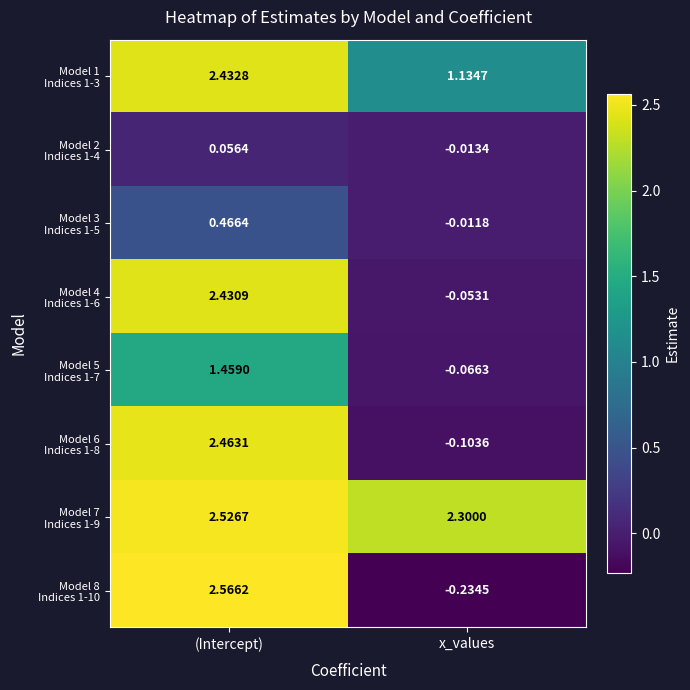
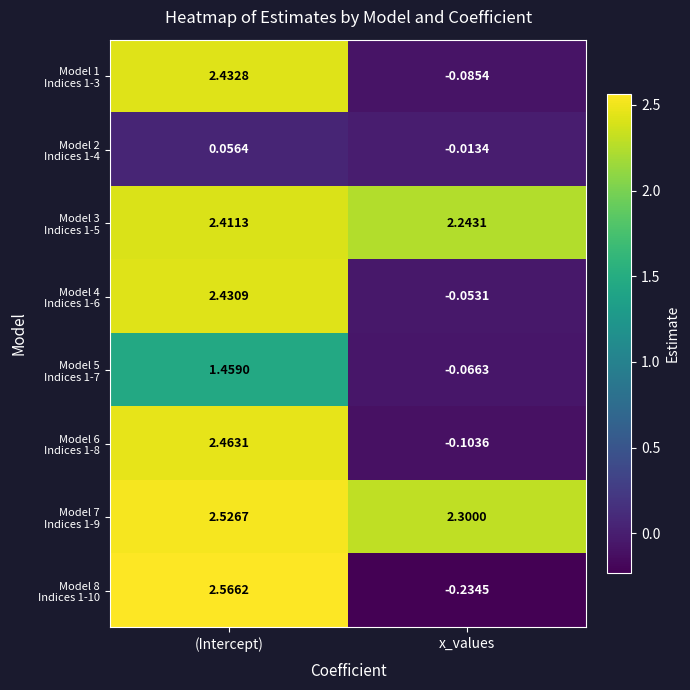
  {
    "Model 1 Indices 1-3": {
      "(Intercept)": 2.4328,
-     "x_values": 1.1347
+     "x_values": -0.0854
    },
    "Model 2 Indices 1-4": {
      "(Intercept)": 0.0564,
      "x_values": -0.0134
    },
    "Model 3 Indices 1-5": {
-     "(Intercept)": 0.4664,
-     "x_values": -0.0118
+     "(Intercept)": 2.4113,
+     "x_values": 2.2431
    },
    "Model 4 Indices 1-6": {
      "(Intercept)": 2.4309,
      "x_values": -0.0531
    },
    "Model 5 Indices 1-7": {
      "(Intercept)": 1.4590,
      "x_values": -0.0663
    },
    "Model 6 Indices 1-8": {
      "(Intercept)": 2.4631,
      "x_values": -0.1036
    },
    "Model 7 Indices 1-9": {
      "(Intercept)": 2.5267,
      "x_values": 2.3000
    },
    "Model 8 Indices 1-10": {
      "(Intercept)": 2.5662,
      "x_values": -0.2345
    }
  }
